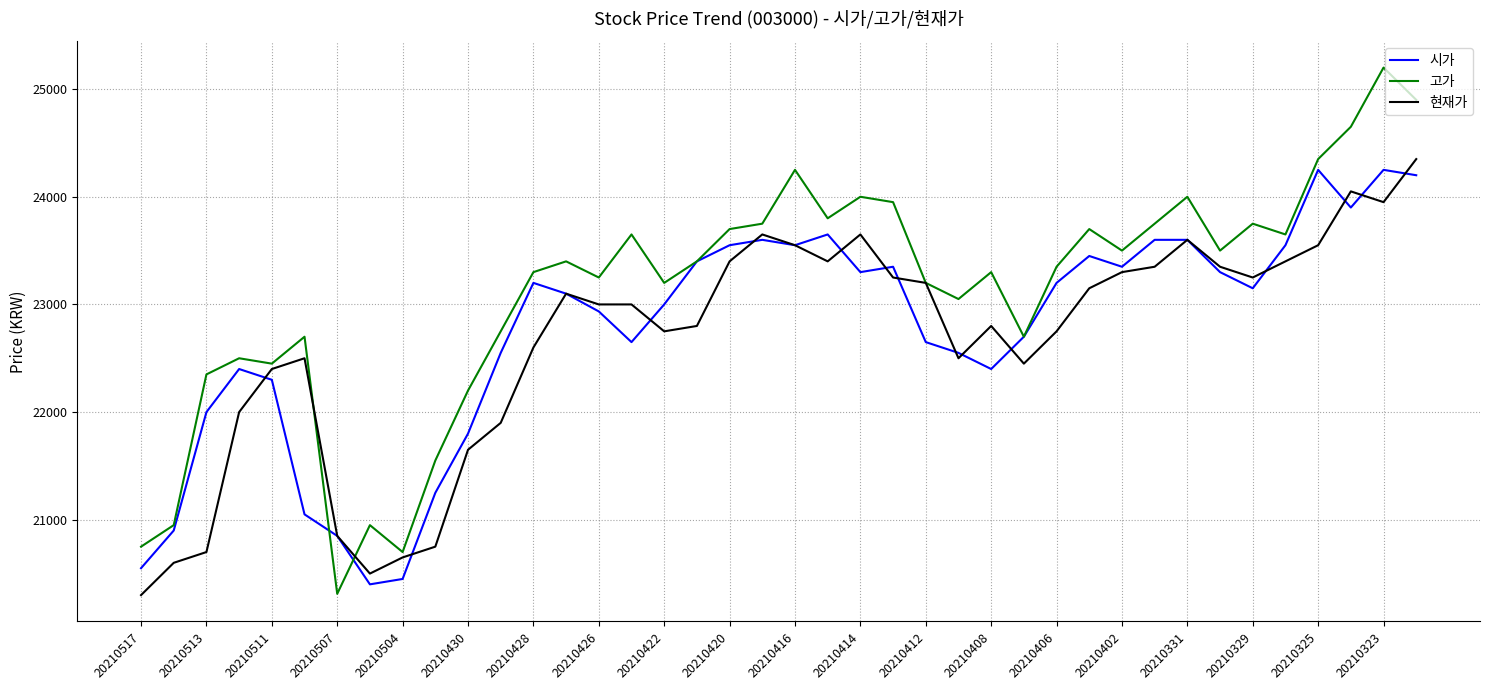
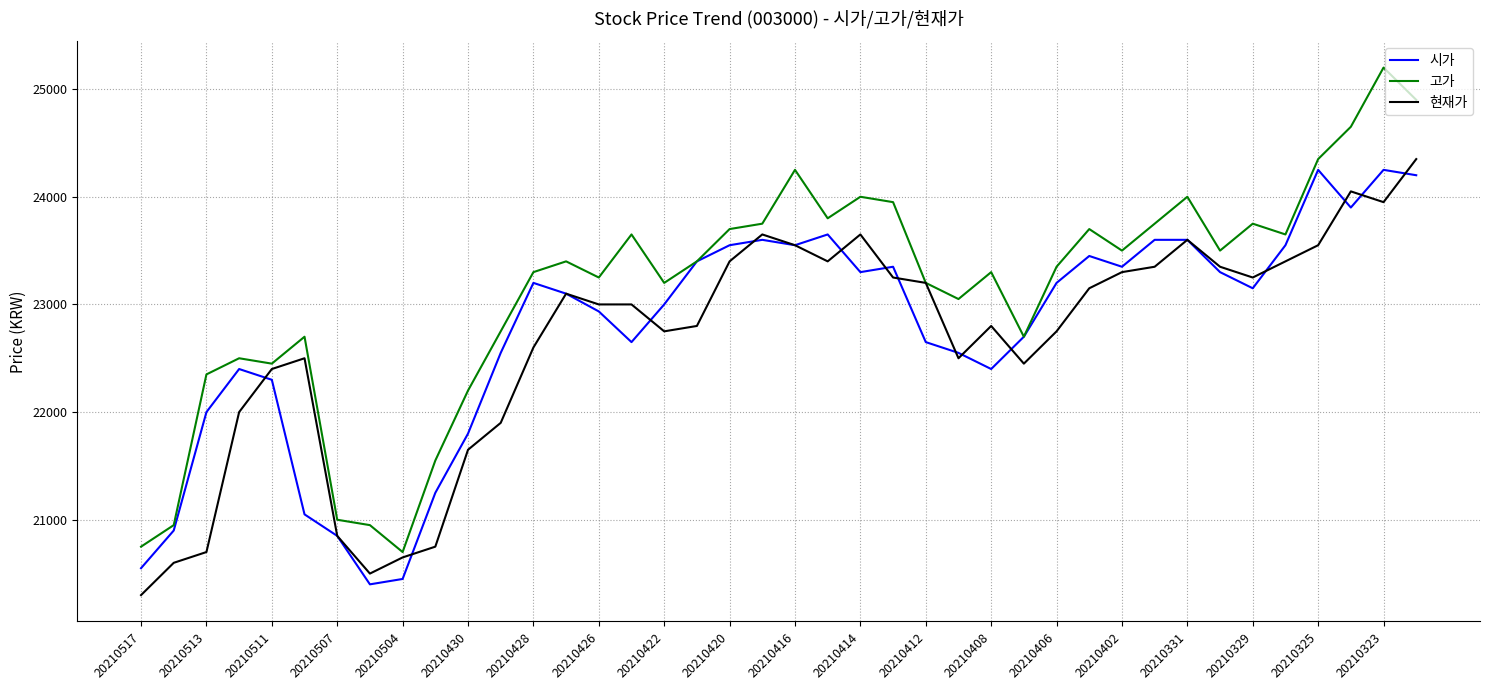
  {
    "시가": {
      "20210517": 20550,
      "20210513": 22000,
      "20210511": 22300,
      "20210504": 20450,
      "20210430": 21800,
      "20210428": 23200,
      "20210426": 22940,
      "20210422": 23000,
      "20210420": 23550,
      "20210414": 23300,
      "20210412": 22650,
      "20210408": 22400,
      "20210406": 23200,
      "20210402": 23350,
      "20210329": 23150,
      "20210325": 24250,
      "20210323": 24250
    },
    "고가": {
      "20210517": 20750,
      "20210513": 22350,
      "20210511": 22450,
-     "20210507": 20310,
+     "20210507": 21000,
      "20210504": 20700,
      "20210430": 22200,
      "20210428": 23300,
      "20210426": 23250,
      "20210422": 23200,
      "20210420": 23700,
      "20210416": 24250,
      "20210414": 24000,
      "20210408": 23300,
      "20210406": 23350,
      "20210402": 23500,
      "20210331": 24000,
      "20210329": 23750,
      "20210325": 24350,
      "20210323": 25200
    },
    "현재가": {
      "20210517": 20300,
      "20210513": 20700,
      "20210511": 22400,
      "20210504": 20650,
      "20210430": 21650,
      "20210428": 22600,
      "20210426": 23000,
      "20210422": 22750,
      "20210420": 23400,
      "20210414": 23650,
      "20210408": 22800,
      "20210406": 22750,
      "20210402": 23300,
      "20210329": 23250,
      "20210325": 23550,
      "20210323": 23950
    }
  }
